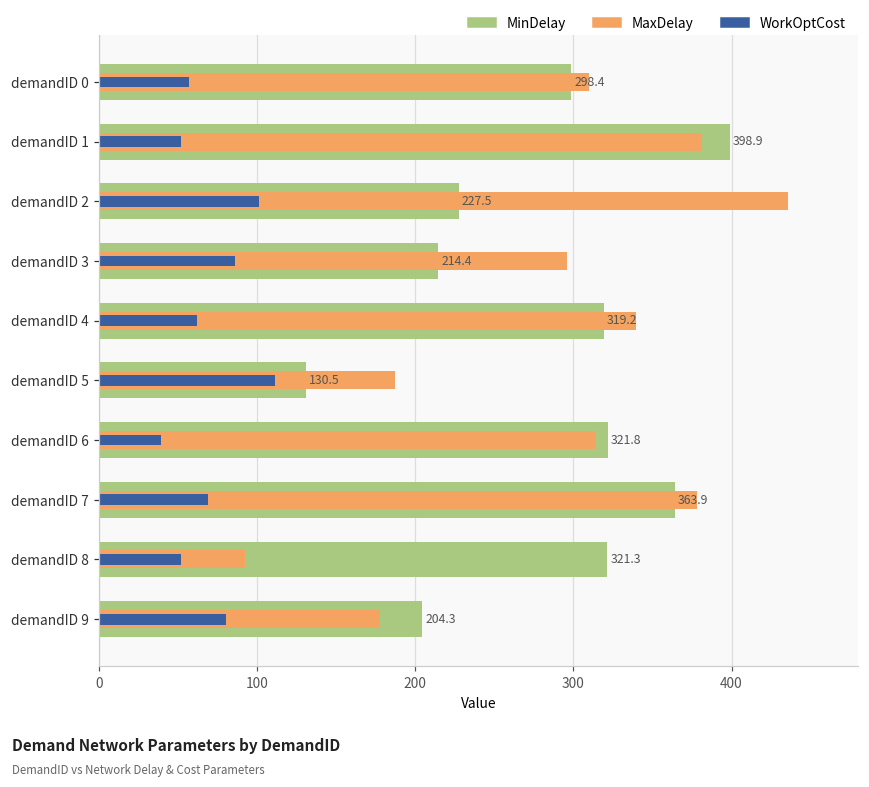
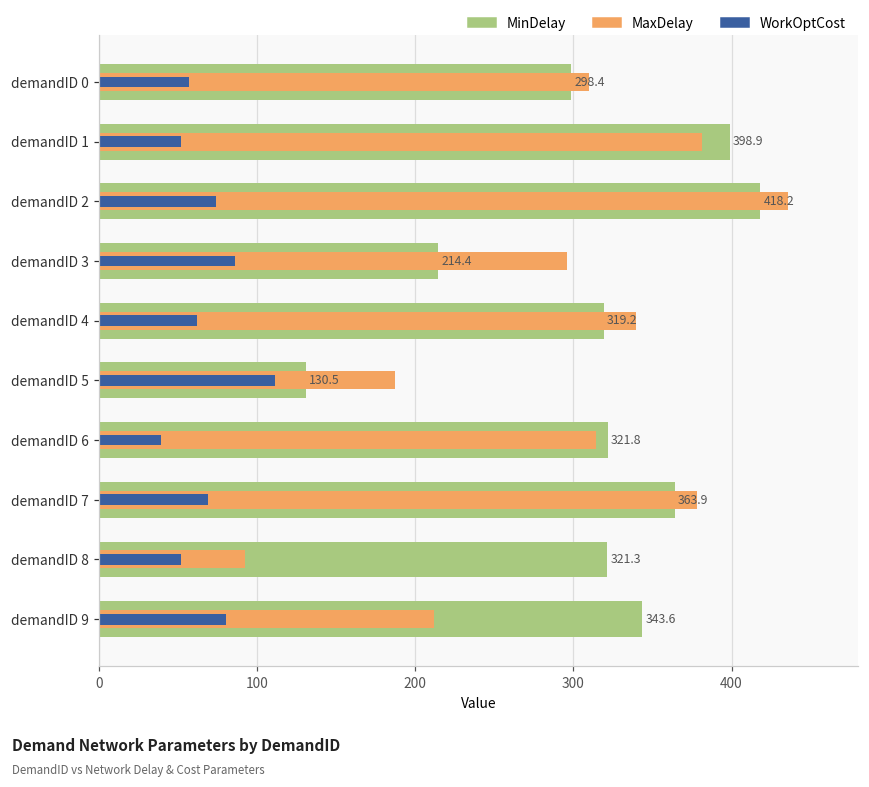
  {
    "MinDelay": {
      "demandID 1": 398.9,
-     "demandID 2": 227.5,
+     "demandID 2": 418.2,
      "demandID 6": 321.8,
      "demandID 8": 321.3,
-     "demandID 9": 204.3
+     "demandID 9": 343.6
    },
    "MaxDelay": {
-     "demandID 9": 178
+     "demandID 9": 212
    },
    "WorkOptCost": {
-     "demandID 2": 101
+     "demandID 2": 74
    }
  }
